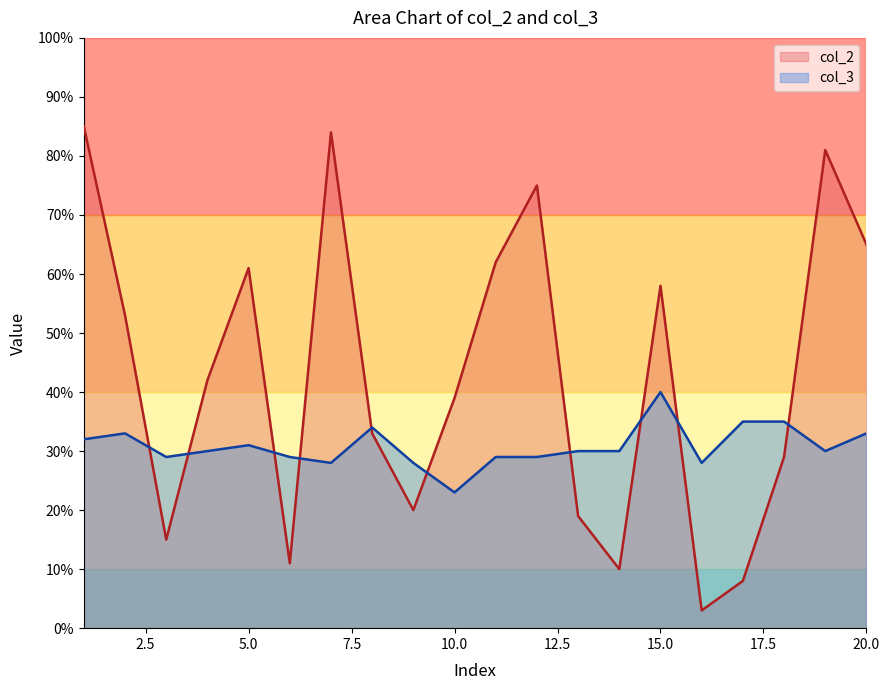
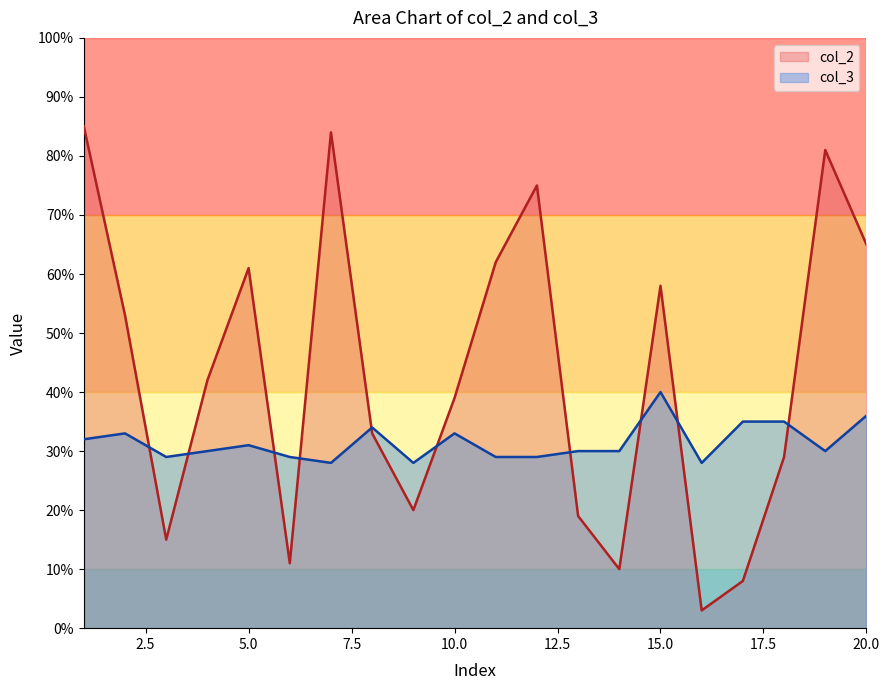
  {
    "col_2": {
      "5.0": "61%",
      "10.0": "39%",
      "15.0": "58%",
      "20.0": "65%"
    },
    "col_3": {
      "5.0": "31%",
-     "10.0": "23%",
+     "10.0": "33%",
      "15.0": "40%",
-     "20.0": "33%"
+     "20.0": "36%"
    }
  }
